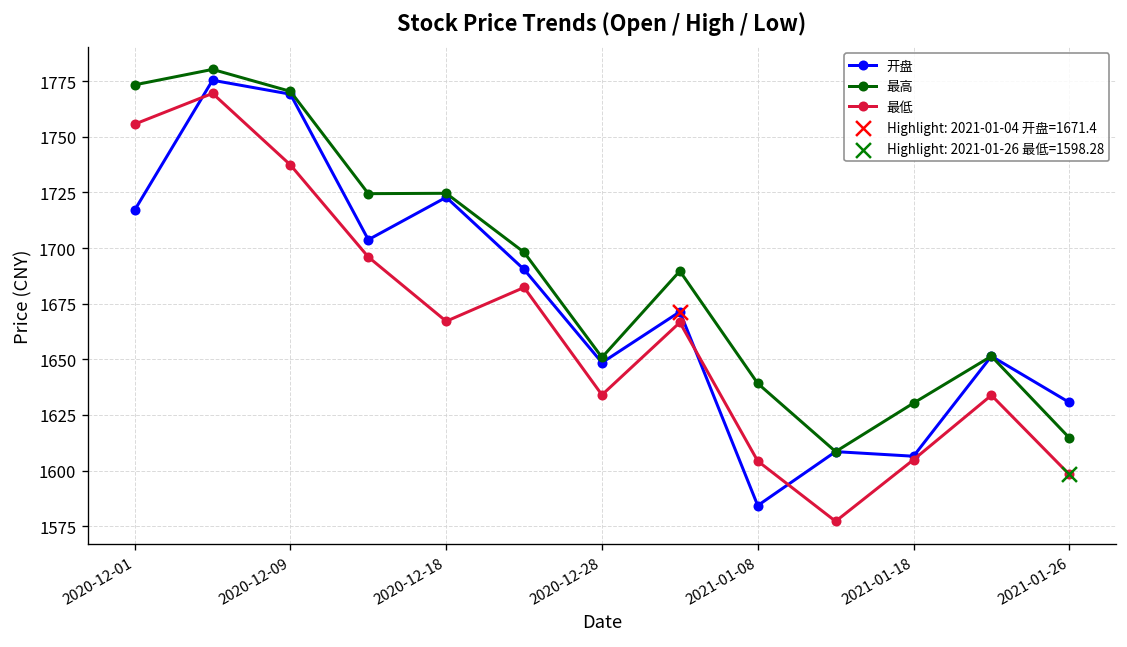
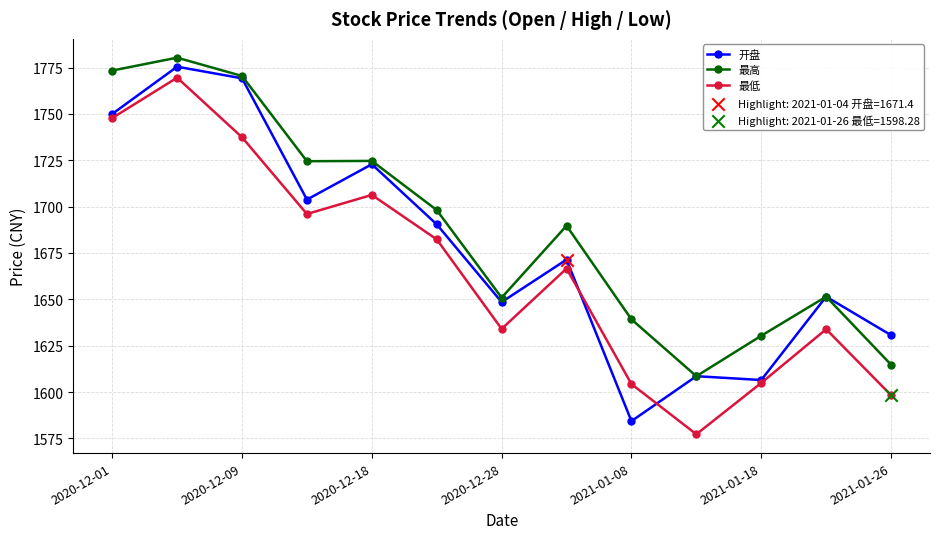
  {
    "开盘": {
-     "2020-12-01": 1717,
+     "2020-12-01": 1750,
      "2020-12-18": 1723,
      "2020-12-28": 1649,
      "2021-01-08": 1584,
      "2021-01-18": 1606,
      "2021-01-26": 1631
    },
    "最低": {
-     "2020-12-01": 1756,
+     "2020-12-01": 1748,
      "2020-12-09": 1737,
-     "2020-12-18": 1667,
+     "2020-12-18": 1706,
      "2020-12-28": 1634,
      "2021-01-08": 1604,
      "2021-01-18": 1605
    }
  }
